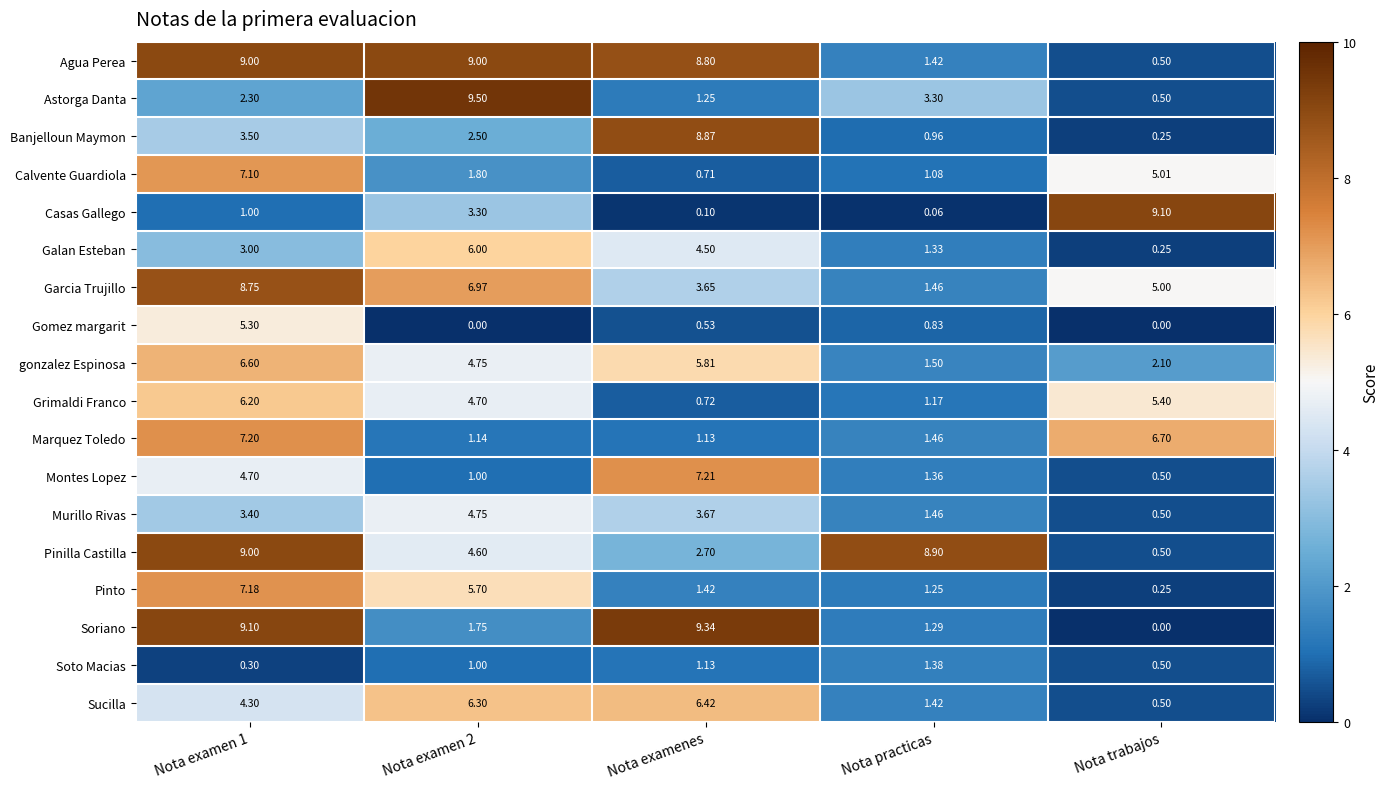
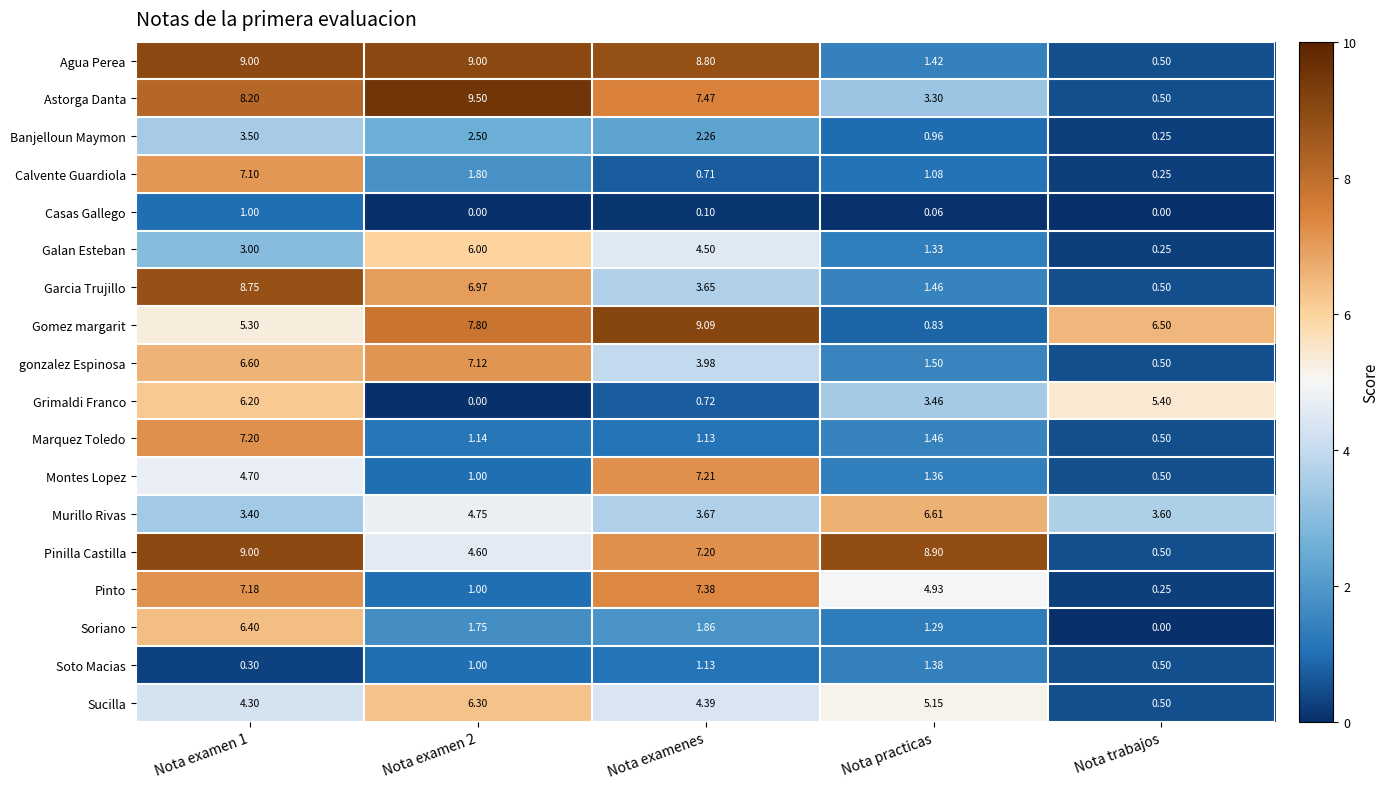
  {
    "Agua Perea": {
      "Nota examen 1": 9.00,
      "Nota examen 2": 9.00,
      "Nota examenes": 8.80,
      "Nota practicas": 1.42,
      "Nota trabajos": 0.50
    },
    "Astorga Danta": {
-     "Nota examen 1": 2.30,
+     "Nota examen 1": 8.20,
      "Nota examen 2": 9.50,
-     "Nota examenes": 1.25,
+     "Nota examenes": 7.47,
      "Nota practicas": 3.30,
      "Nota trabajos": 0.50
    },
    "Banjelloun Maymon": {
      "Nota examen 1": 3.50,
      "Nota examen 2": 2.50,
-     "Nota examenes": 8.87,
+     "Nota examenes": 2.26,
      "Nota practicas": 0.96,
      "Nota trabajos": 0.25
    },
    "Calvente Guardiola": {
      "Nota examen 1": 7.10,
      "Nota examen 2": 1.80,
      "Nota examenes": 0.71,
      "Nota practicas": 1.08,
-     "Nota trabajos": 5.01
+     "Nota trabajos": 0.25
    },
    "Casas Gallego": {
      "Nota examen 1": 1.00,
-     "Nota examen 2": 3.30,
+     "Nota examen 2": 0.00,
      "Nota examenes": 0.10,
      "Nota practicas": 0.06,
-     "Nota trabajos": 9.10
+     "Nota trabajos": 0.00
    },
    "Galan Esteban": {
      "Nota examen 1": 3.00,
      "Nota examen 2": 6.00,
      "Nota examenes": 4.50,
      "Nota practicas": 1.33,
      "Nota trabajos": 0.25
    },
    "Garcia Trujillo": {
      "Nota examen 1": 8.75,
      "Nota examen 2": 6.97,
      "Nota examenes": 3.65,
      "Nota practicas": 1.46,
-     "Nota trabajos": 5.00
+     "Nota trabajos": 0.50
    },
    "Gomez margarit": {
      "Nota examen 1": 5.30,
-     "Nota examen 2": 0.00,
-     "Nota examenes": 0.53,
+     "Nota examen 2": 7.80,
+     "Nota examenes": 9.09,
      "Nota practicas": 0.83,
-     "Nota trabajos": 0.00
+     "Nota trabajos": 6.50
    },
    "gonzalez Espinosa": {
      "Nota examen 1": 6.60,
-     "Nota examen 2": 4.75,
-     "Nota examenes": 5.81,
+     "Nota examen 2": 7.12,
+     "Nota examenes": 3.98,
      "Nota practicas": 1.50,
-     "Nota trabajos": 2.10
+     "Nota trabajos": 0.50
    },
    "Grimaldi Franco": {
      "Nota examen 1": 6.20,
-     "Nota examen 2": 4.70,
+     "Nota examen 2": 0.00,
      "Nota examenes": 0.72,
-     "Nota practicas": 1.17,
+     "Nota practicas": 3.46,
      "Nota trabajos": 5.40
    },
    "Marquez Toledo": {
      "Nota examen 1": 7.20,
      "Nota examen 2": 1.14,
      "Nota examenes": 1.13,
      "Nota practicas": 1.46,
-     "Nota trabajos": 6.70
+     "Nota trabajos": 0.50
    },
    "Montes Lopez": {
      "Nota examen 1": 4.70,
      "Nota examen 2": 1.00,
      "Nota examenes": 7.21,
      "Nota practicas": 1.36,
      "Nota trabajos": 0.50
    },
    "Murillo Rivas": {
      "Nota examen 1": 3.40,
      "Nota examen 2": 4.75,
      "Nota examenes": 3.67,
-     "Nota practicas": 1.46,
-     "Nota trabajos": 0.50
+     "Nota practicas": 6.61,
+     "Nota trabajos": 3.60
    },
    "Pinilla Castilla": {
      "Nota examen 1": 9.00,
      "Nota examen 2": 4.60,
-     "Nota examenes": 2.70,
+     "Nota examenes": 7.20,
      "Nota practicas": 8.90,
      "Nota trabajos": 0.50
    },
    "Pinto": {
      "Nota examen 1": 7.18,
-     "Nota examen 2": 5.70,
-     "Nota examenes": 1.42,
-     "Nota practicas": 1.25,
+     "Nota examen 2": 1.00,
+     "Nota examenes": 7.38,
+     "Nota practicas": 4.93,
      "Nota trabajos": 0.25
    },
    "Soriano": {
-     "Nota examen 1": 9.10,
+     "Nota examen 1": 6.40,
      "Nota examen 2": 1.75,
-     "Nota examenes": 9.34,
+     "Nota examenes": 1.86,
      "Nota practicas": 1.29,
      "Nota trabajos": 0.00
    },
    "Soto Macias": {
      "Nota examen 1": 0.30,
      "Nota examen 2": 1.00,
      "Nota examenes": 1.13,
      "Nota practicas": 1.38,
      "Nota trabajos": 0.50
    },
    "Sucilla": {
      "Nota examen 1": 4.30,
      "Nota examen 2": 6.30,
-     "Nota examenes": 6.42,
-     "Nota practicas": 1.42,
+     "Nota examenes": 4.39,
+     "Nota practicas": 5.15,
      "Nota trabajos": 0.50
    }
  }
